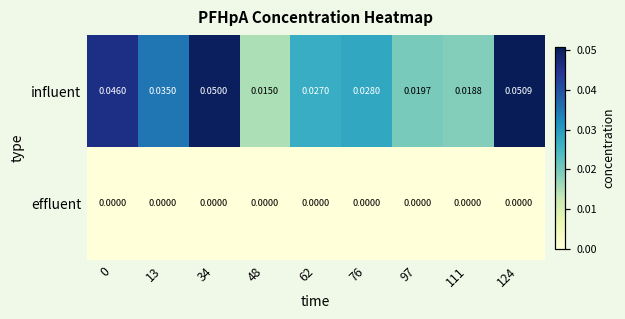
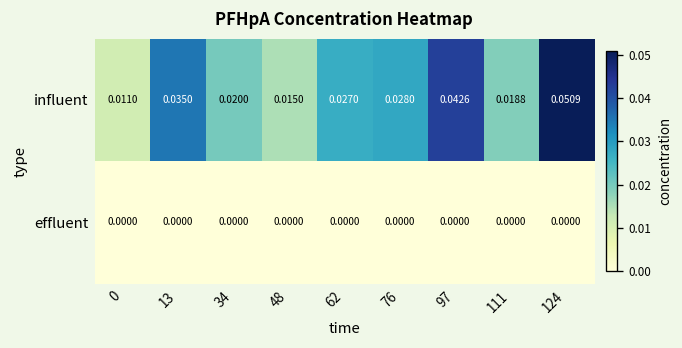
  {
    "influent": {
-     "0": 0.0460,
+     "0": 0.0110,
      "13": 0.0350,
-     "34": 0.0500,
+     "34": 0.0200,
      "48": 0.0150,
      "62": 0.0270,
      "76": 0.0280,
-     "97": 0.0197,
+     "97": 0.0426,
      "111": 0.0188,
      "124": 0.0509
    },
    "effluent": {
      "0": 0.0000,
      "13": 0.0000,
      "34": 0.0000,
      "48": 0.0000,
      "62": 0.0000,
      "76": 0.0000,
      "97": 0.0000,
      "111": 0.0000,
      "124": 0.0000
    }
  }
